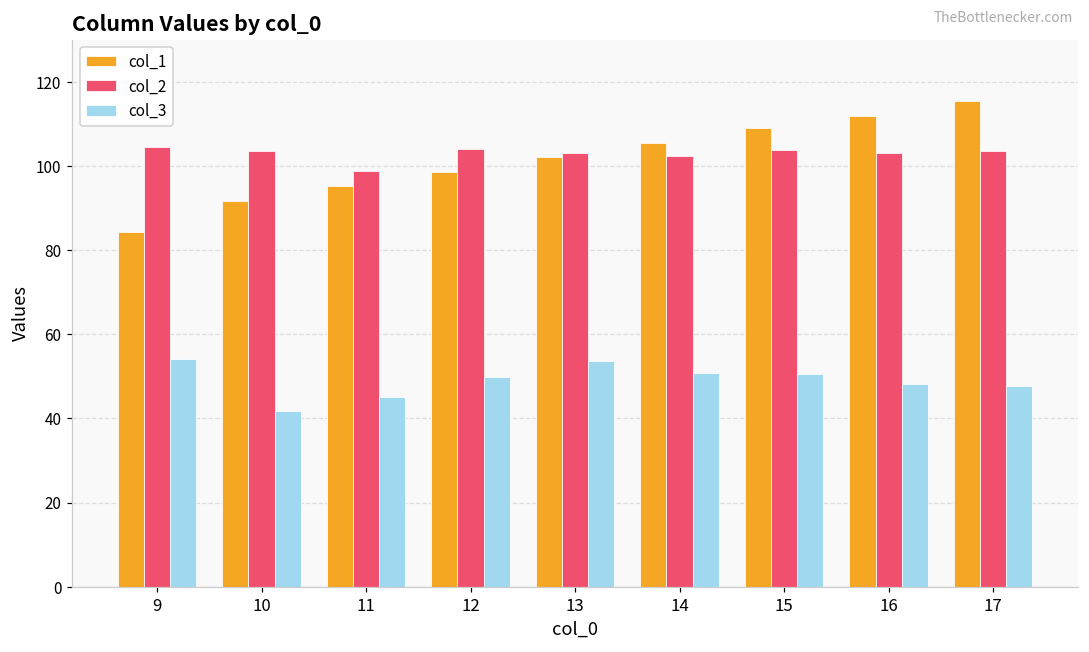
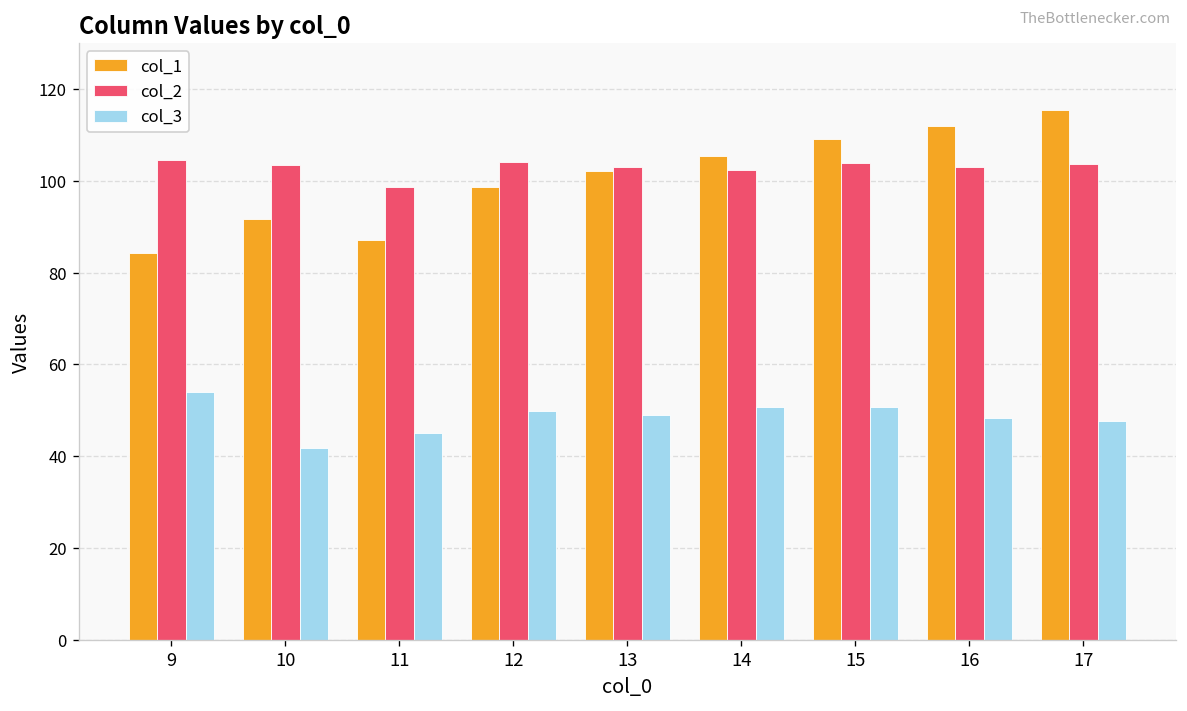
  {
    "col_1": {
      "9": 84,
      "10": 92,
-     "11": 95,
+     "11": 87,
      "12": 99,
      "13": 102,
      "14": 105,
      "15": 109,
      "16": 112,
      "17": 115
    },
    "col_2": {
      "9": 104,
      "10": 103,
      "11": 99,
      "12": 104,
      "13": 103,
      "14": 102,
      "15": 104,
      "16": 103,
      "17": 104
    },
    "col_3": {
      "9": 54,
      "10": 42,
      "11": 45,
      "12": 50,
-     "13": 54,
+     "13": 49,
      "14": 51,
      "15": 51,
      "16": 48,
      "17": 48
    }
  }
